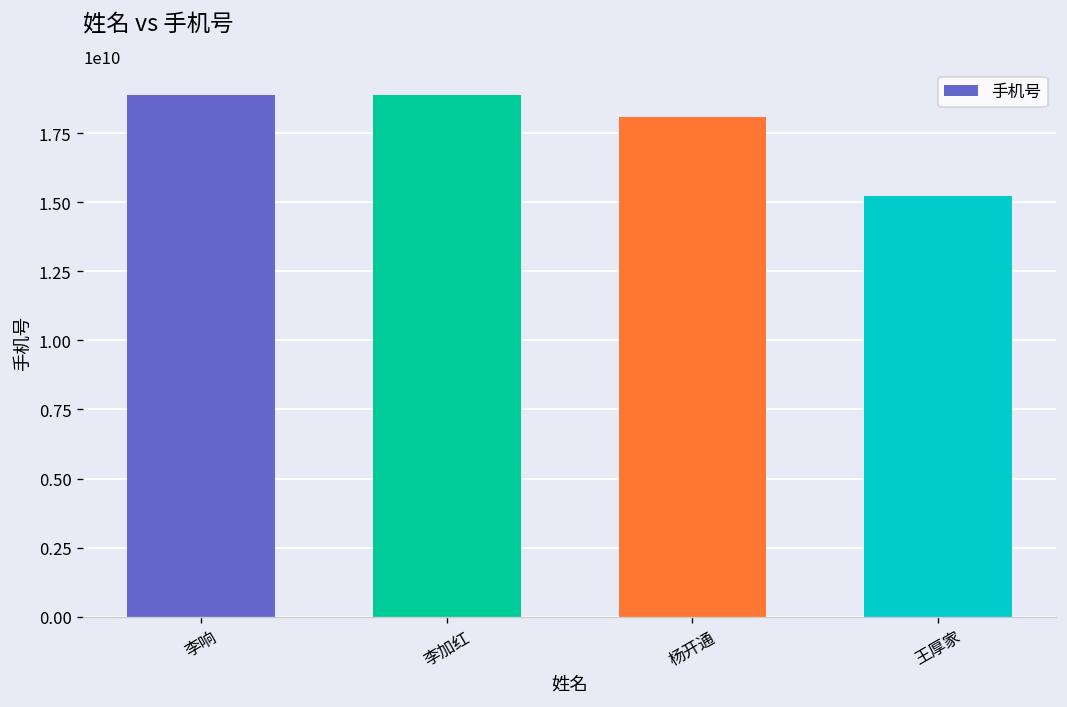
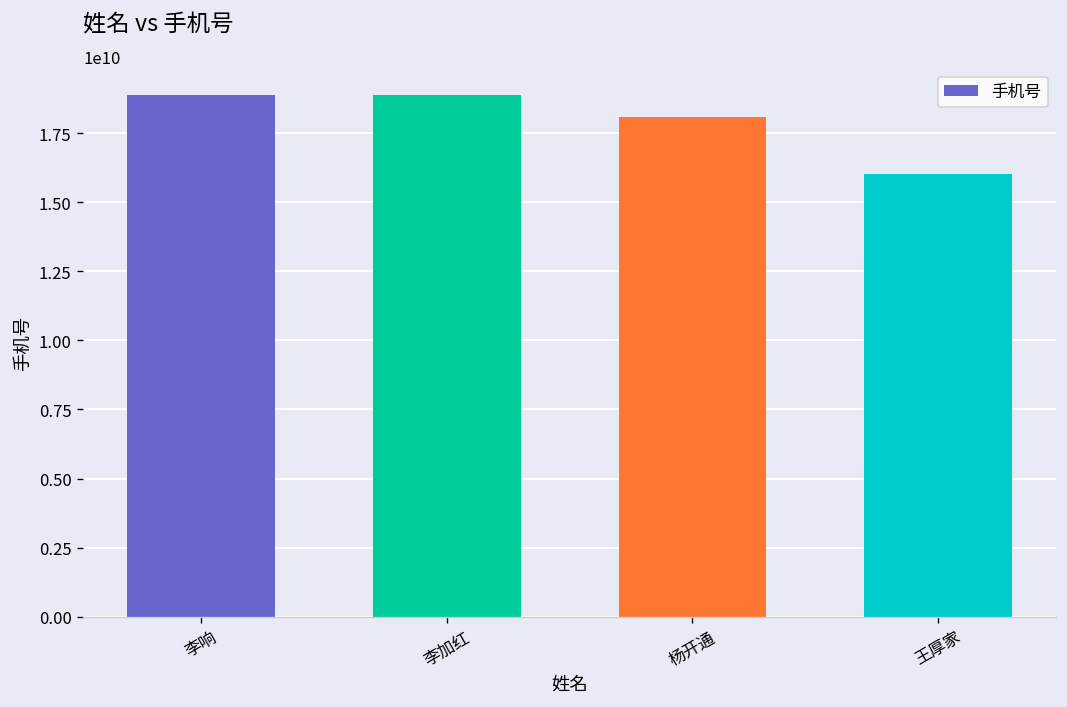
  {
    "李响": 18900000000,
    "李加红": 18900000000,
    "杨开通": 18100000000,
-   "王厚家": 15200000000
+   "王厚家": 16000000000
  }
